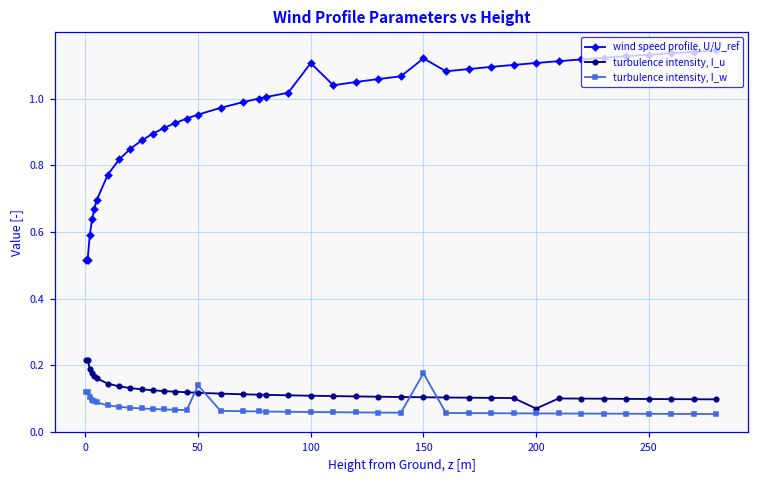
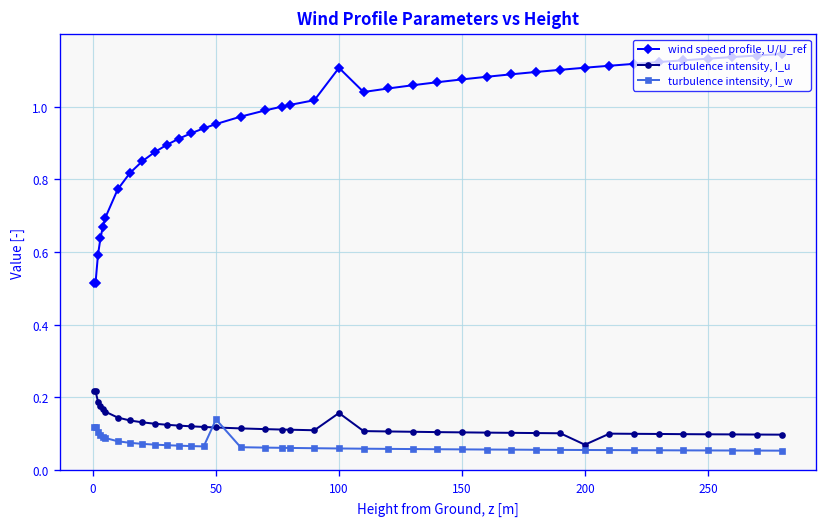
  {
    "wind speed profile, U/U_ref": {
      "50": 0.95,
      "100": 1.11,
-     "150": 1.12,
+     "150": 1.07,
      "200": 1.11
    },
    "turbulence intensity, I_u": {
      "50": 0.12,
-     "100": 0.11,
+     "100": 0.16,
      "150": 0.10,
      "200": 0.07,
      "250": 0.10
    },
    "turbulence intensity, I_w": {
      "50": 0.14,
      "100": 0.06,
-     "150": 0.18,
+     "150": 0.06,
      "200": 0.06,
      "250": 0.05
    }
  }
